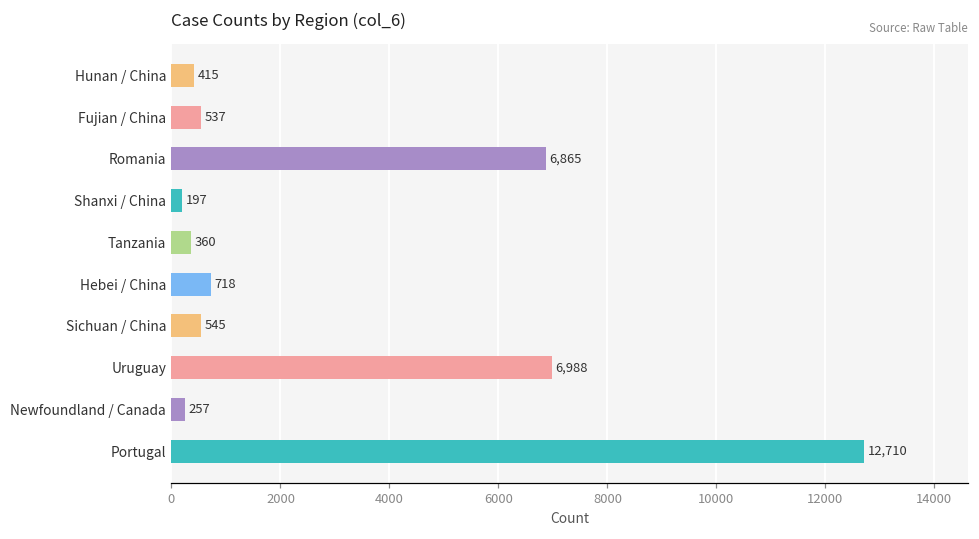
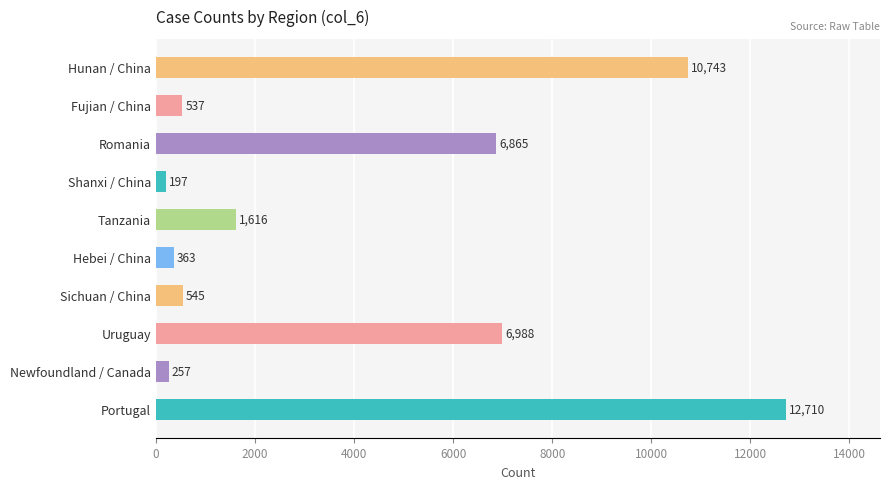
  {
-   "Hunan / China": "415",
+   "Hunan / China": "10,743",
    "Fujian / China": "537",
    "Romania": "6,865",
    "Shanxi / China": "197",
-   "Tanzania": "360",
-   "Hebei / China": "718",
+   "Tanzania": "1,616",
+   "Hebei / China": "363",
    "Sichuan / China": "545",
    "Uruguay": "6,988",
    "Newfoundland / Canada": "257",
    "Portugal": "12,710"
  }
